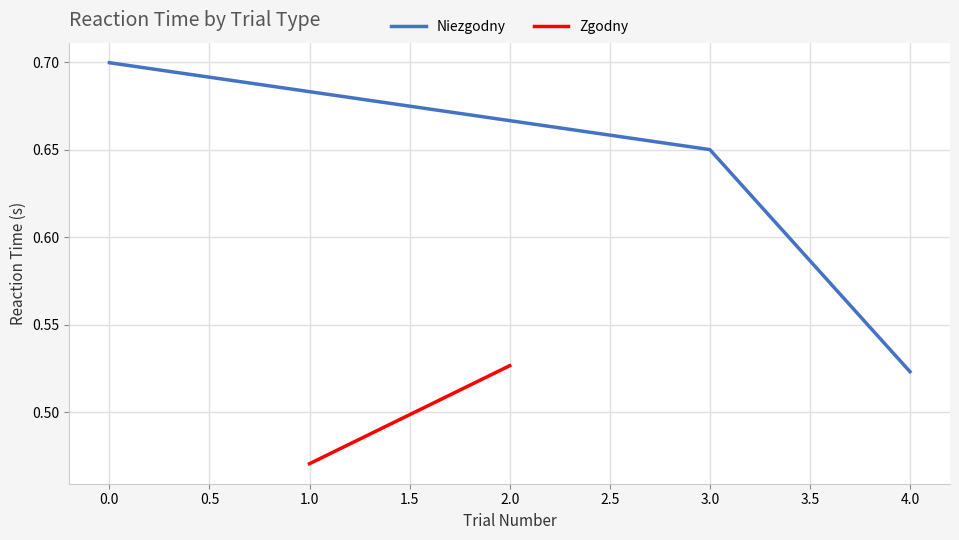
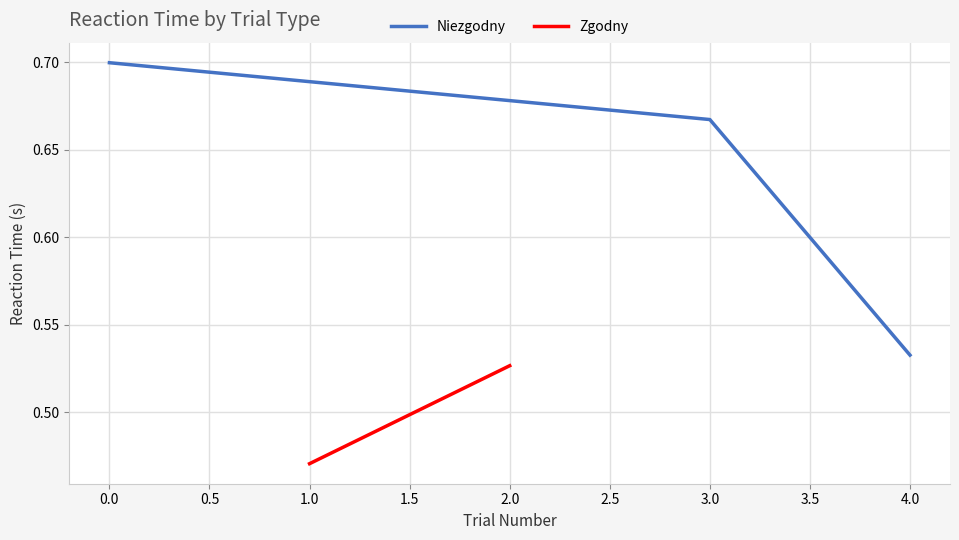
  {
    "Niezgodny": {
      "0.0": 0.700,
-     "3.0": 0.650,
-     "4.0": 0.523
+     "3.0": 0.667,
+     "4.0": 0.533
    },
    "Zgodny": {
      "1.0": 0.471,
      "2.0": 0.526
    }
  }
